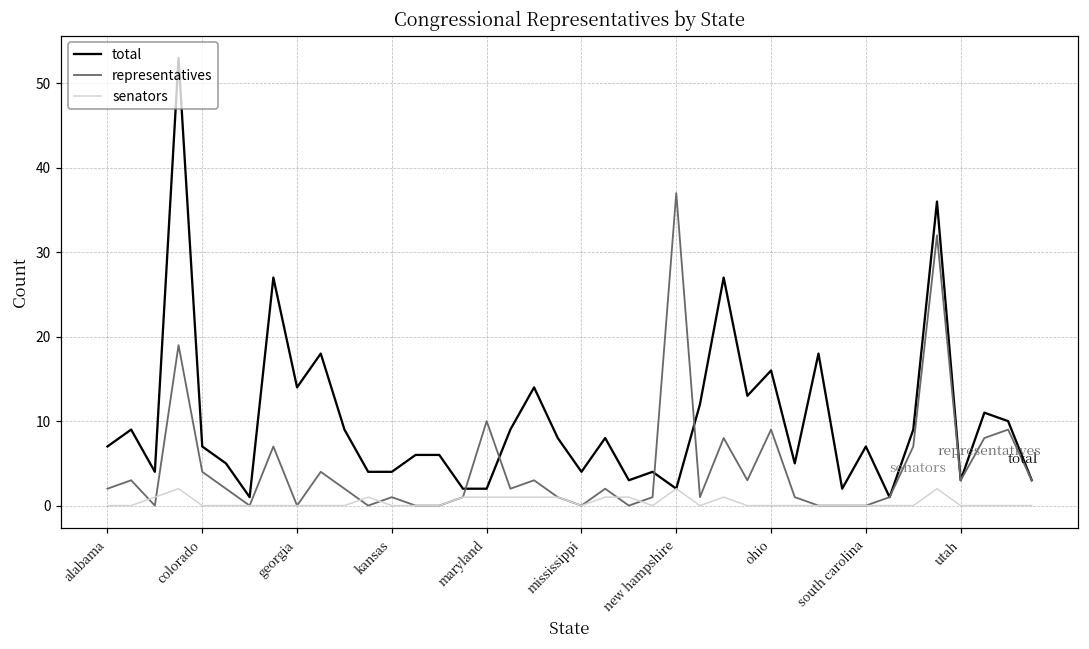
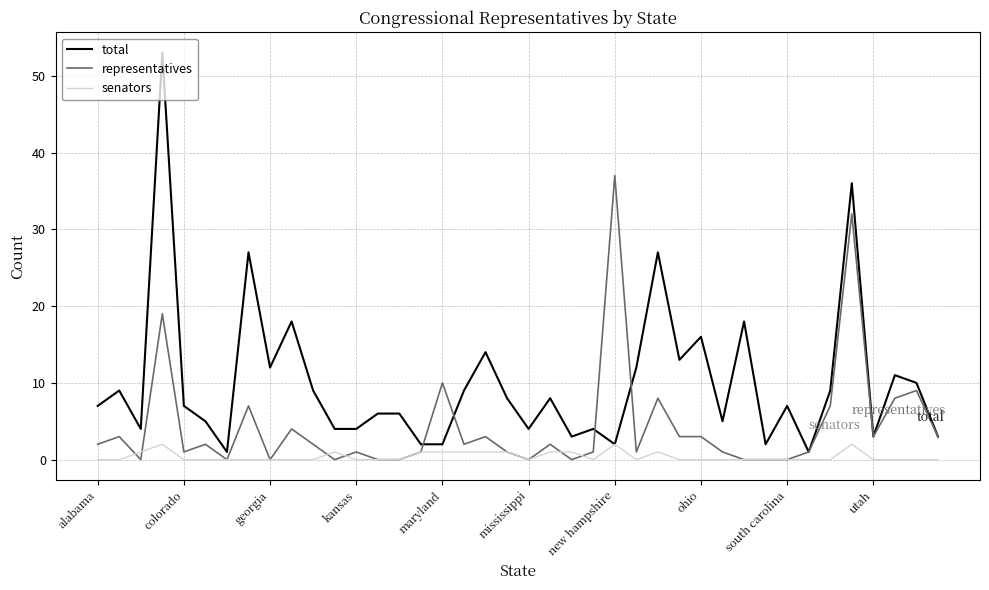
  {
    "total": {
      "alabama": 7,
      "colorado": 7,
-     "georgia": 14,
+     "georgia": 12,
      "kansas": 4,
      "maryland": 2,
      "mississippi": 4,
      "ohio": 16,
      "south carolina": 7
    },
    "representatives": {
      "alabama": 2,
-     "colorado": 4,
+     "colorado": 1,
      "kansas": 1,
      "maryland": 10,
      "new hampshire": 37,
-     "ohio": 9
+     "ohio": 3
    },
    "senators": {
      "alabama": 0,
      "colorado": 0,
      "kansas": 0,
      "maryland": 1,
      "ohio": 0,
      "utah": 0
    }
  }
